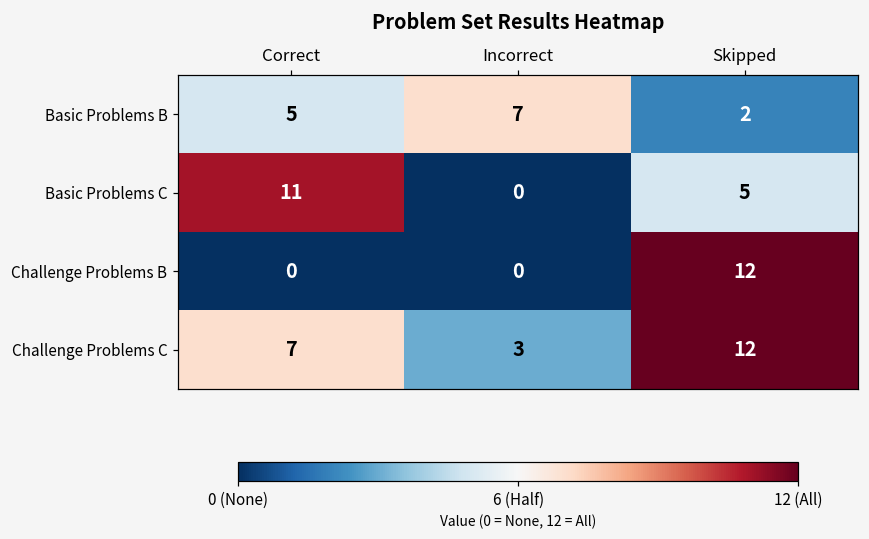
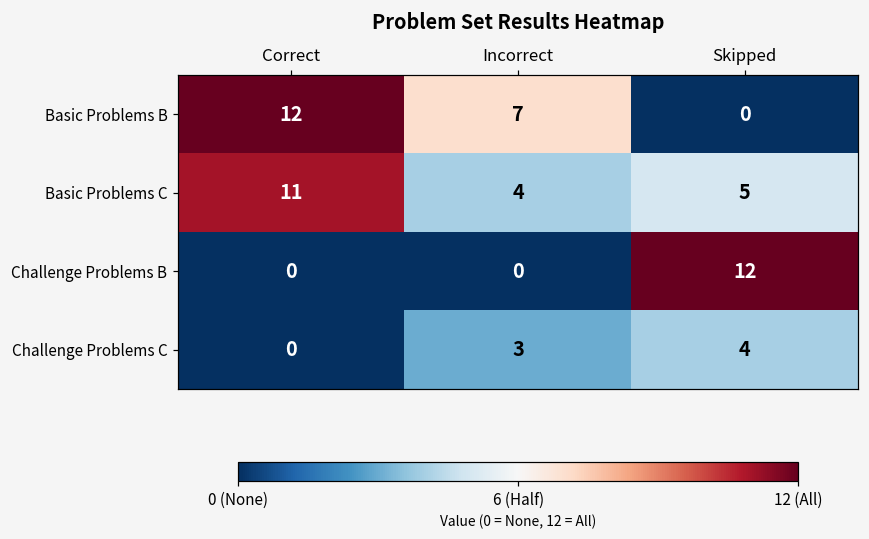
  {
    "Basic Problems B": {
-     "Correct": 5,
+     "Correct": 12,
      "Incorrect": 7,
-     "Skipped": 2
+     "Skipped": 0
    },
    "Basic Problems C": {
      "Correct": 11,
-     "Incorrect": 0,
+     "Incorrect": 4,
      "Skipped": 5
    },
    "Challenge Problems B": {
      "Correct": 0,
      "Incorrect": 0,
      "Skipped": 12
    },
    "Challenge Problems C": {
-     "Correct": 7,
+     "Correct": 0,
      "Incorrect": 3,
-     "Skipped": 12
+     "Skipped": 4
    }
  }
